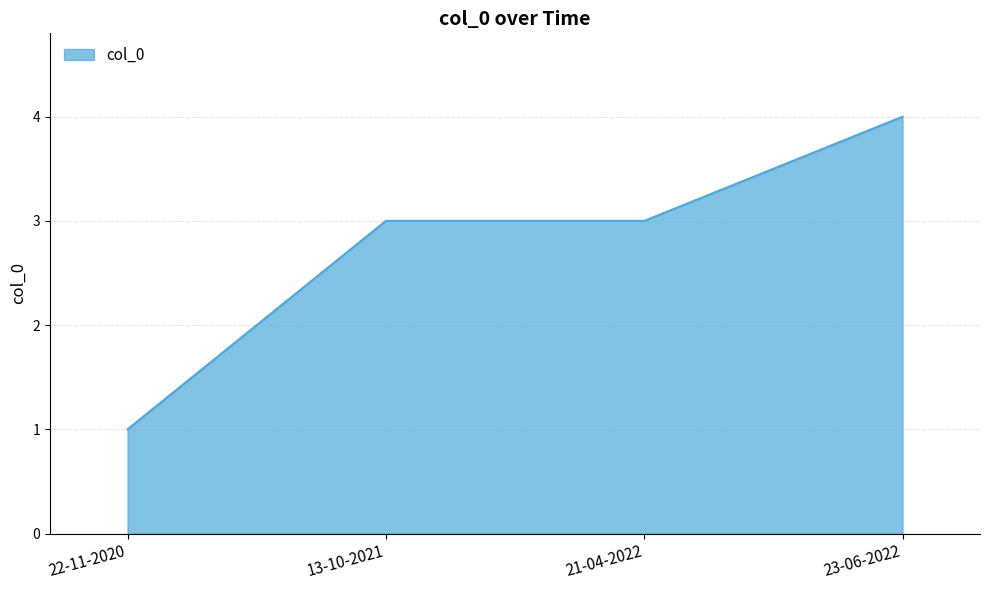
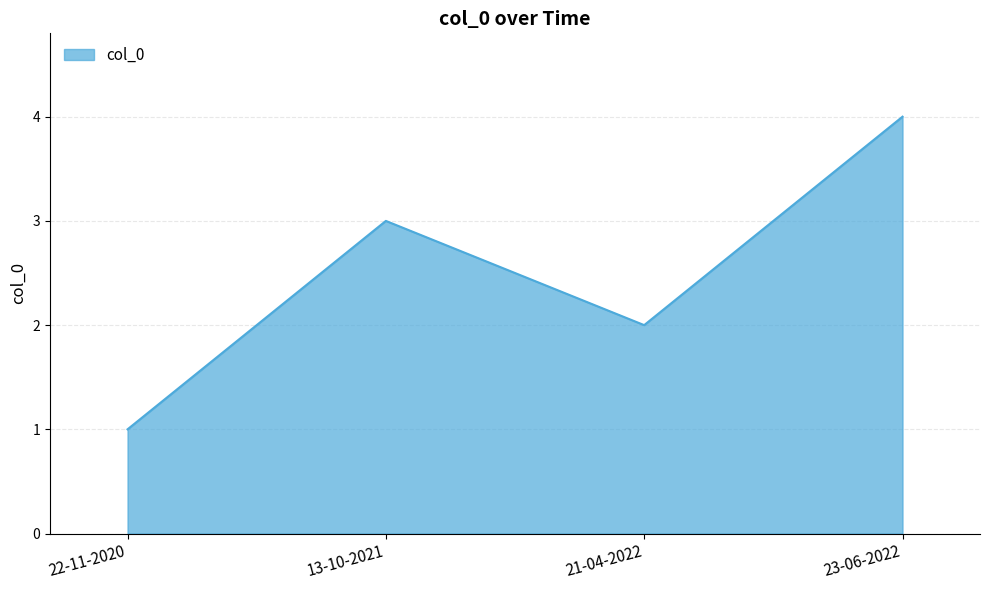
  {
    "22-11-2020": 1,
    "13-10-2021": 3,
-   "21-04-2022": 3,
+   "21-04-2022": 2,
    "23-06-2022": 4
  }
